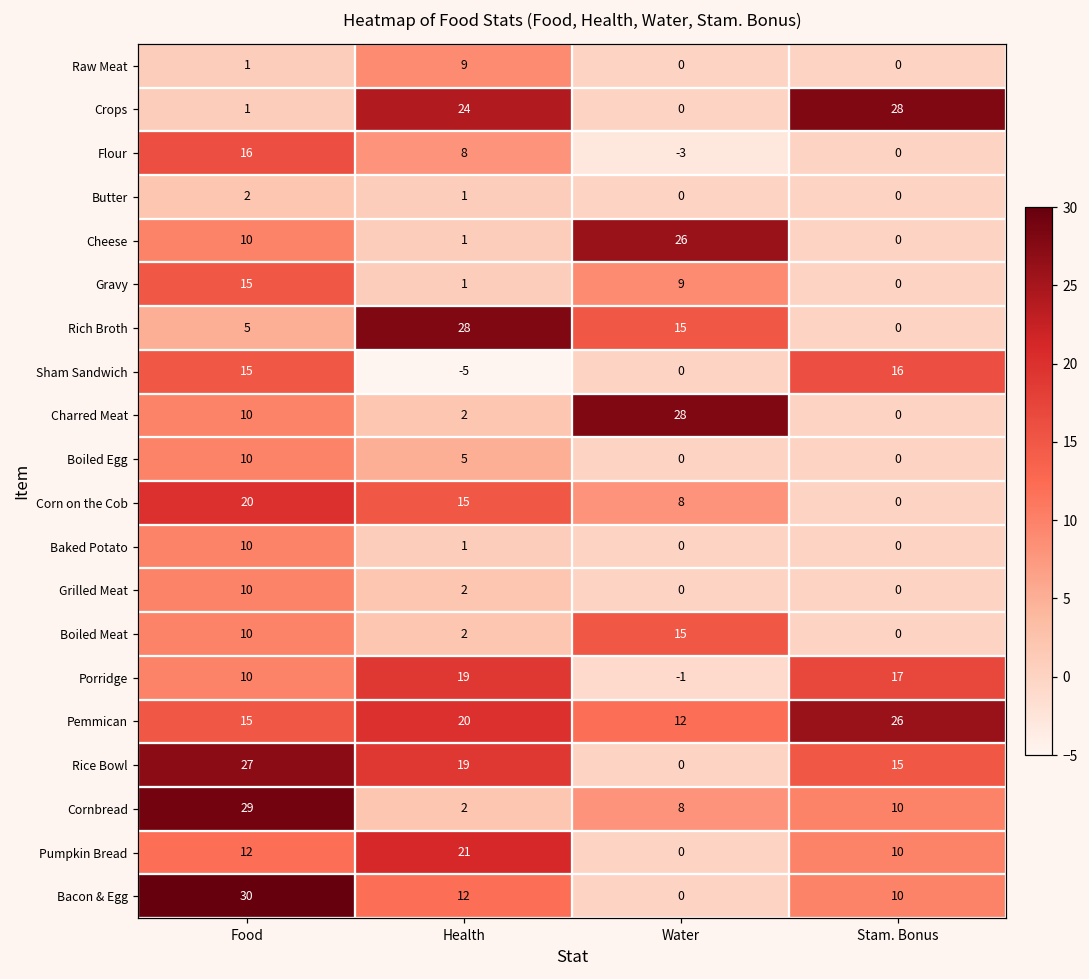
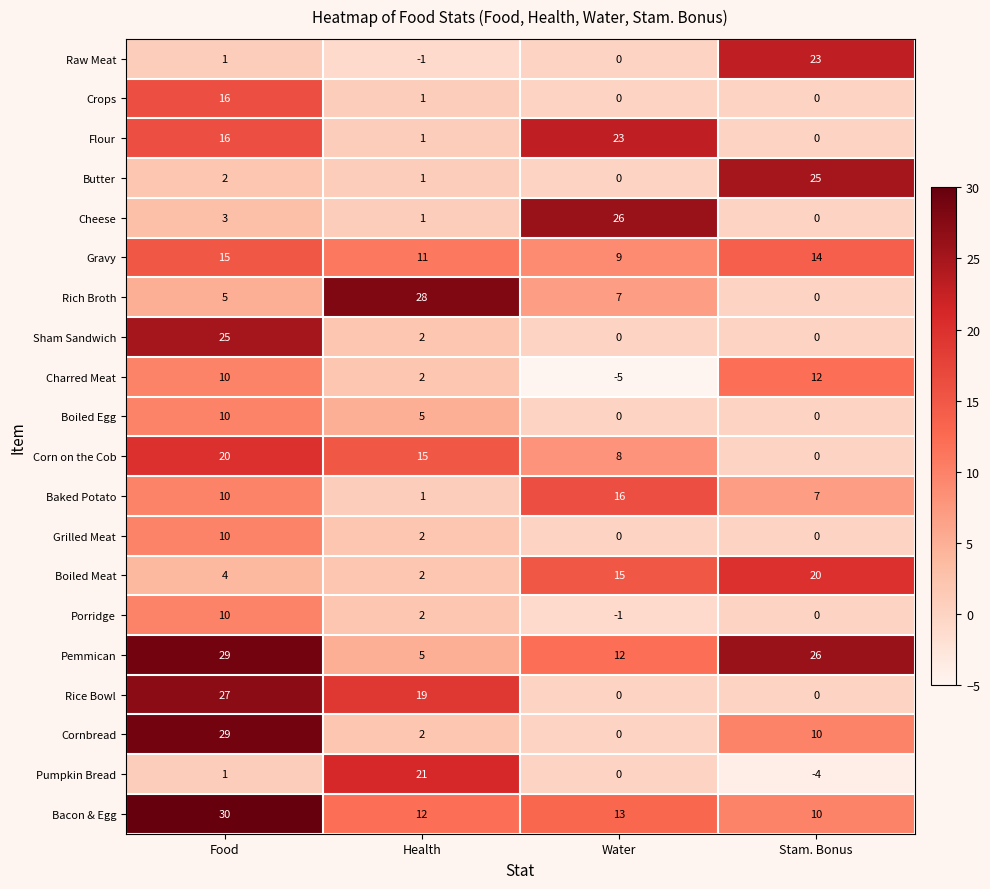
  {
    "Raw Meat": {
      "Food": 1,
-     "Health": 9,
+     "Health": -1,
      "Water": 0,
-     "Stam. Bonus": 0
+     "Stam. Bonus": 23
    },
    "Crops": {
-     "Food": 1,
-     "Health": 24,
+     "Food": 16,
+     "Health": 1,
      "Water": 0,
-     "Stam. Bonus": 28
+     "Stam. Bonus": 0
    },
    "Flour": {
      "Food": 16,
-     "Health": 8,
-     "Water": -3,
+     "Health": 1,
+     "Water": 23,
      "Stam. Bonus": 0
    },
    "Butter": {
      "Food": 2,
      "Health": 1,
      "Water": 0,
-     "Stam. Bonus": 0
+     "Stam. Bonus": 25
    },
    "Cheese": {
-     "Food": 10,
+     "Food": 3,
      "Health": 1,
      "Water": 26,
      "Stam. Bonus": 0
    },
    "Gravy": {
      "Food": 15,
-     "Health": 1,
+     "Health": 11,
      "Water": 9,
-     "Stam. Bonus": 0
+     "Stam. Bonus": 14
    },
    "Rich Broth": {
      "Food": 5,
      "Health": 28,
-     "Water": 15,
+     "Water": 7,
      "Stam. Bonus": 0
    },
    "Sham Sandwich": {
-     "Food": 15,
-     "Health": -5,
+     "Food": 25,
+     "Health": 2,
      "Water": 0,
-     "Stam. Bonus": 16
+     "Stam. Bonus": 0
    },
    "Charred Meat": {
      "Food": 10,
      "Health": 2,
-     "Water": 28,
-     "Stam. Bonus": 0
+     "Water": -5,
+     "Stam. Bonus": 12
    },
    "Boiled Egg": {
      "Food": 10,
      "Health": 5,
      "Water": 0,
      "Stam. Bonus": 0
    },
    "Corn on the Cob": {
      "Food": 20,
      "Health": 15,
      "Water": 8,
      "Stam. Bonus": 0
    },
    "Baked Potato": {
      "Food": 10,
      "Health": 1,
-     "Water": 0,
-     "Stam. Bonus": 0
+     "Water": 16,
+     "Stam. Bonus": 7
    },
    "Grilled Meat": {
      "Food": 10,
      "Health": 2,
      "Water": 0,
      "Stam. Bonus": 0
    },
    "Boiled Meat": {
-     "Food": 10,
+     "Food": 4,
      "Health": 2,
      "Water": 15,
-     "Stam. Bonus": 0
+     "Stam. Bonus": 20
    },
    "Porridge": {
      "Food": 10,
-     "Health": 19,
+     "Health": 2,
      "Water": -1,
-     "Stam. Bonus": 17
+     "Stam. Bonus": 0
    },
    "Pemmican": {
-     "Food": 15,
-     "Health": 20,
+     "Food": 29,
+     "Health": 5,
      "Water": 12,
      "Stam. Bonus": 26
    },
    "Rice Bowl": {
      "Food": 27,
      "Health": 19,
      "Water": 0,
-     "Stam. Bonus": 15
+     "Stam. Bonus": 0
    },
    "Cornbread": {
      "Food": 29,
      "Health": 2,
-     "Water": 8,
+     "Water": 0,
      "Stam. Bonus": 10
    },
    "Pumpkin Bread": {
-     "Food": 12,
+     "Food": 1,
      "Health": 21,
      "Water": 0,
-     "Stam. Bonus": 10
+     "Stam. Bonus": -4
    },
    "Bacon & Egg": {
      "Food": 30,
      "Health": 12,
-     "Water": 0,
+     "Water": 13,
      "Stam. Bonus": 10
    }
  }
